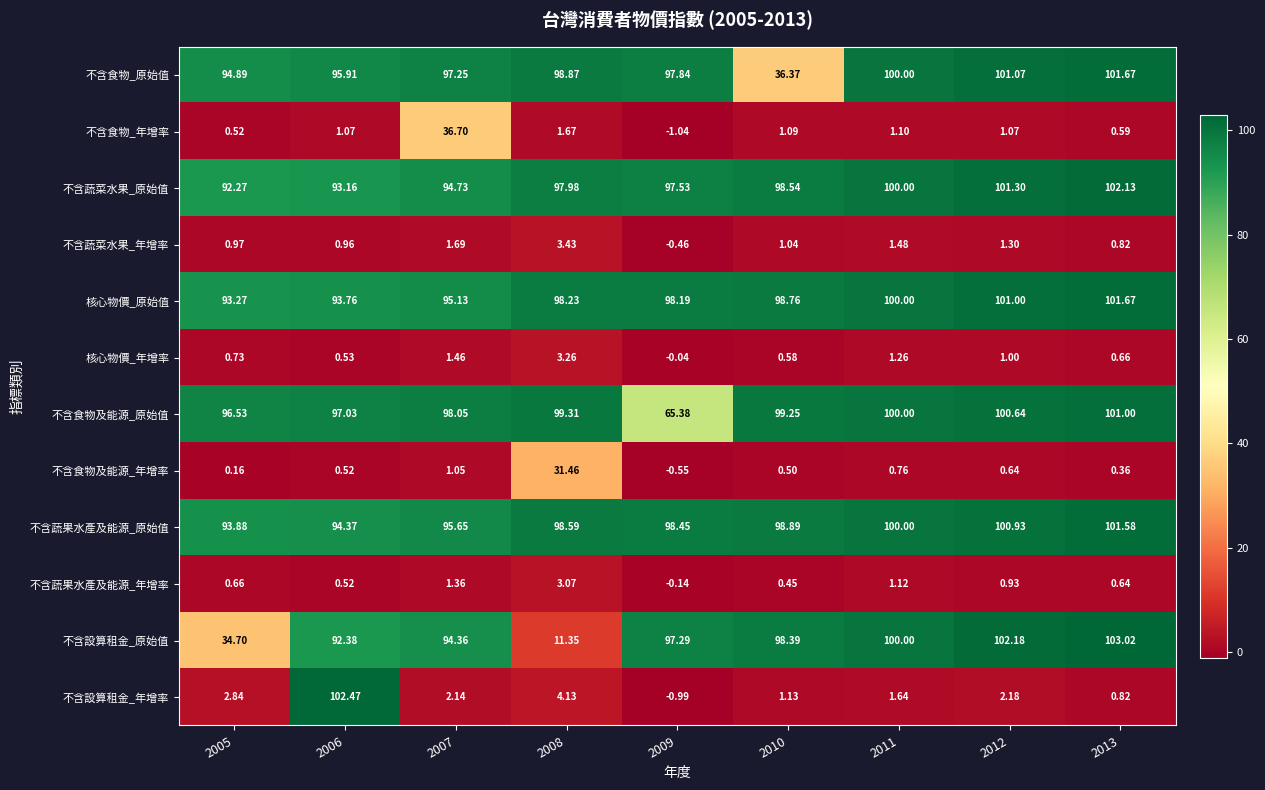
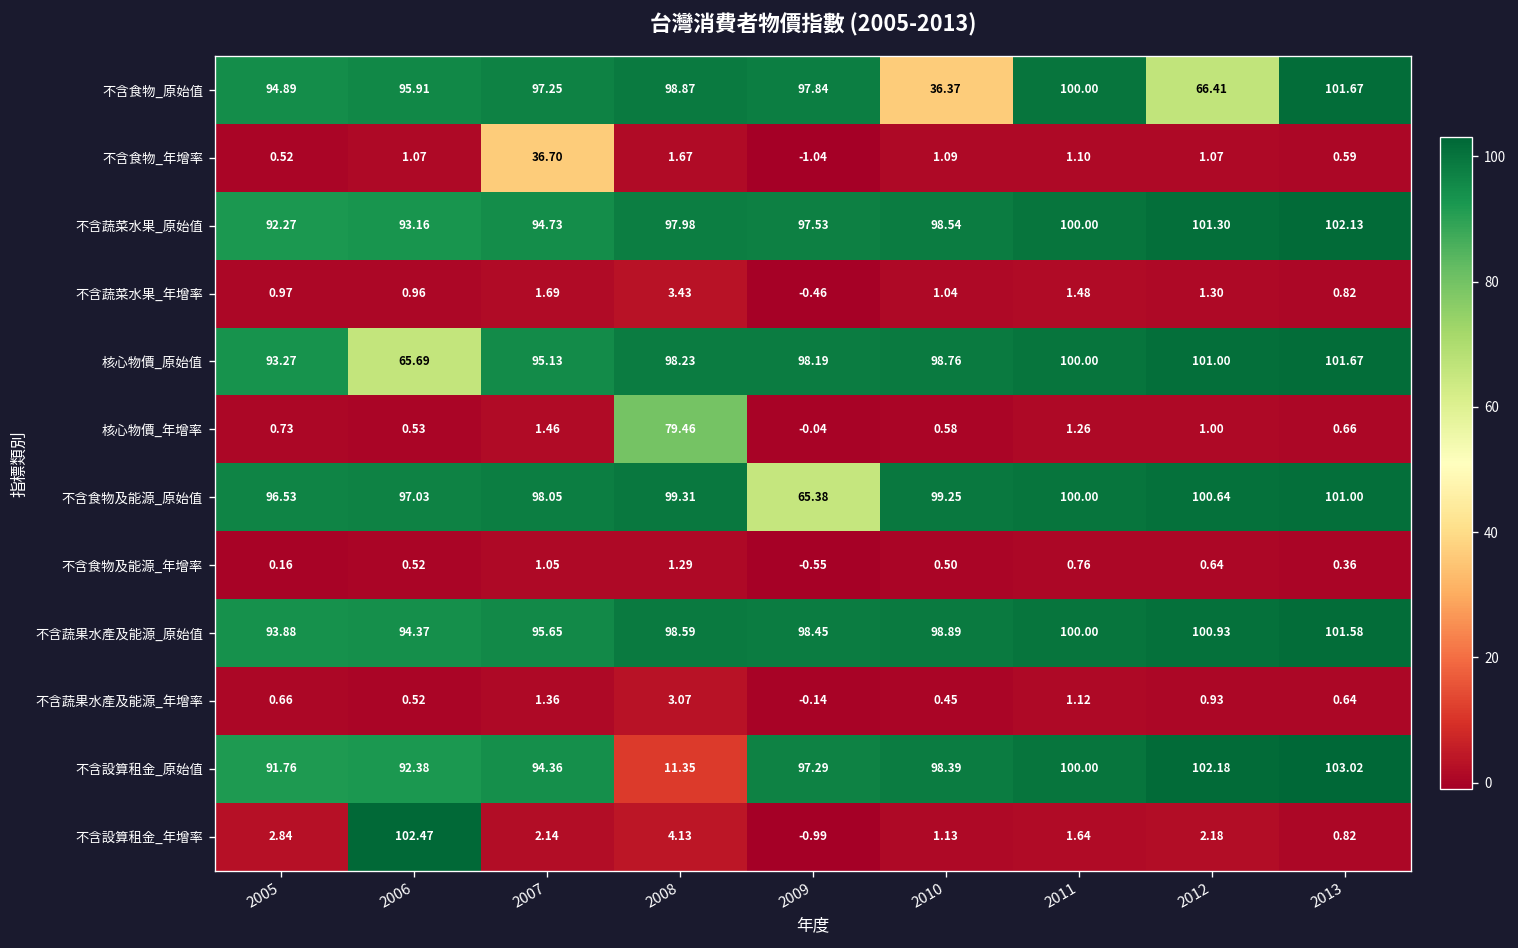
  {
    "不含食物_原始值": {
      "2005": 94.89,
      "2006": 95.91,
      "2007": 97.25,
      "2008": 98.87,
      "2009": 97.84,
      "2010": 36.37,
      "2011": 100.00,
-     "2012": 101.07,
+     "2012": 66.41,
      "2013": 101.67
    },
    "不含食物_年增率": {
      "2005": 0.52,
      "2006": 1.07,
      "2007": 36.70,
      "2008": 1.67,
      "2009": -1.04,
      "2010": 1.09,
      "2011": 1.10,
      "2012": 1.07,
      "2013": 0.59
    },
    "不含蔬菜水果_原始值": {
      "2005": 92.27,
      "2006": 93.16,
      "2007": 94.73,
      "2008": 97.98,
      "2009": 97.53,
      "2010": 98.54,
      "2011": 100.00,
      "2012": 101.30,
      "2013": 102.13
    },
    "不含蔬菜水果_年增率": {
      "2005": 0.97,
      "2006": 0.96,
      "2007": 1.69,
      "2008": 3.43,
      "2009": -0.46,
      "2010": 1.04,
      "2011": 1.48,
      "2012": 1.30,
      "2013": 0.82
    },
    "核心物價_原始值": {
      "2005": 93.27,
-     "2006": 93.76,
+     "2006": 65.69,
      "2007": 95.13,
      "2008": 98.23,
      "2009": 98.19,
      "2010": 98.76,
      "2011": 100.00,
      "2012": 101.00,
      "2013": 101.67
    },
    "核心物價_年增率": {
      "2005": 0.73,
      "2006": 0.53,
      "2007": 1.46,
-     "2008": 3.26,
+     "2008": 79.46,
      "2009": -0.04,
      "2010": 0.58,
      "2011": 1.26,
      "2012": 1.00,
      "2013": 0.66
    },
    "不含食物及能源_原始值": {
      "2005": 96.53,
      "2006": 97.03,
      "2007": 98.05,
      "2008": 99.31,
      "2009": 65.38,
      "2010": 99.25,
      "2011": 100.00,
      "2012": 100.64,
      "2013": 101.00
    },
    "不含食物及能源_年增率": {
      "2005": 0.16,
      "2006": 0.52,
      "2007": 1.05,
-     "2008": 31.46,
+     "2008": 1.29,
      "2009": -0.55,
      "2010": 0.50,
      "2011": 0.76,
      "2012": 0.64,
      "2013": 0.36
    },
    "不含蔬果水產及能源_原始值": {
      "2005": 93.88,
      "2006": 94.37,
      "2007": 95.65,
      "2008": 98.59,
      "2009": 98.45,
      "2010": 98.89,
      "2011": 100.00,
      "2012": 100.93,
      "2013": 101.58
    },
    "不含蔬果水產及能源_年增率": {
      "2005": 0.66,
      "2006": 0.52,
      "2007": 1.36,
      "2008": 3.07,
      "2009": -0.14,
      "2010": 0.45,
      "2011": 1.12,
      "2012": 0.93,
      "2013": 0.64
    },
    "不含設算租金_原始值": {
-     "2005": 34.70,
+     "2005": 91.76,
      "2006": 92.38,
      "2007": 94.36,
      "2008": 11.35,
      "2009": 97.29,
      "2010": 98.39,
      "2011": 100.00,
      "2012": 102.18,
      "2013": 103.02
    },
    "不含設算租金_年增率": {
      "2005": 2.84,
      "2006": 102.47,
      "2007": 2.14,
      "2008": 4.13,
      "2009": -0.99,
      "2010": 1.13,
      "2011": 1.64,
      "2012": 2.18,
      "2013": 0.82
    }
  }
